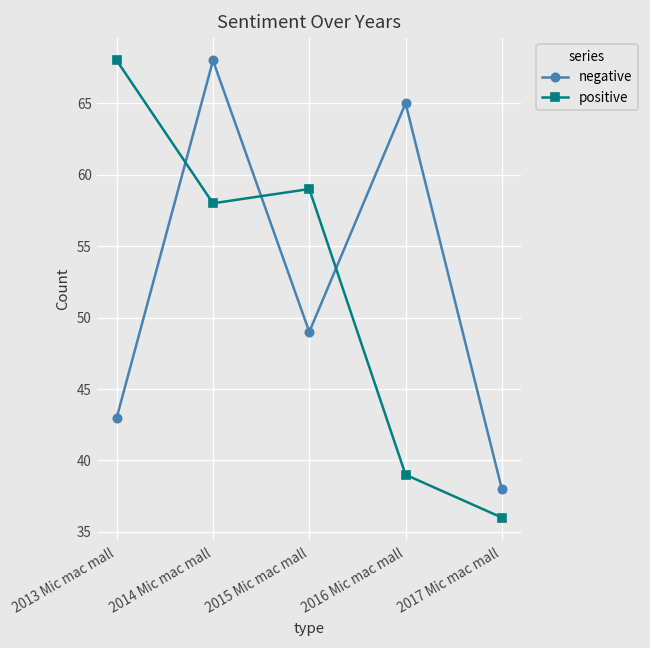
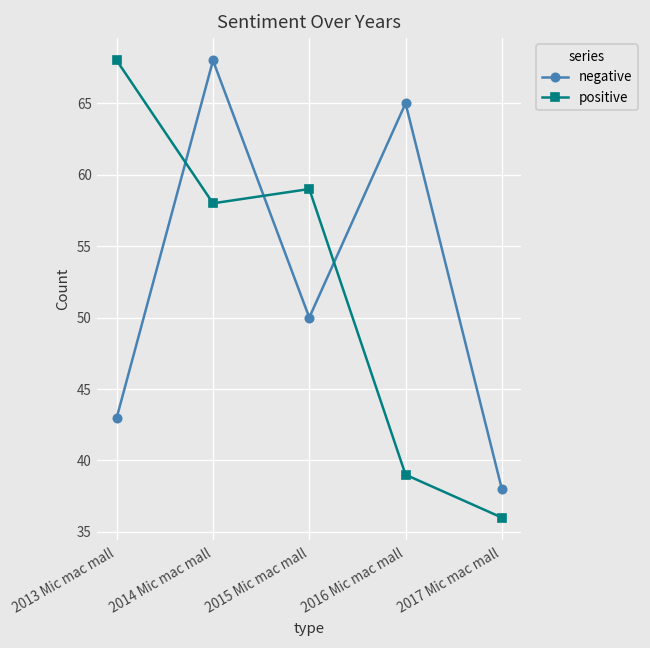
  {
    "negative": {
      "2013 Mic mac mall": 43,
      "2014 Mic mac mall": 68,
-     "2015 Mic mac mall": 49,
+     "2015 Mic mac mall": 50,
      "2016 Mic mac mall": 65,
      "2017 Mic mac mall": 38
    },
    "positive": {
      "2013 Mic mac mall": 68,
      "2014 Mic mac mall": 58,
      "2015 Mic mac mall": 59,
      "2016 Mic mac mall": 39,
      "2017 Mic mac mall": 36
    }
  }
